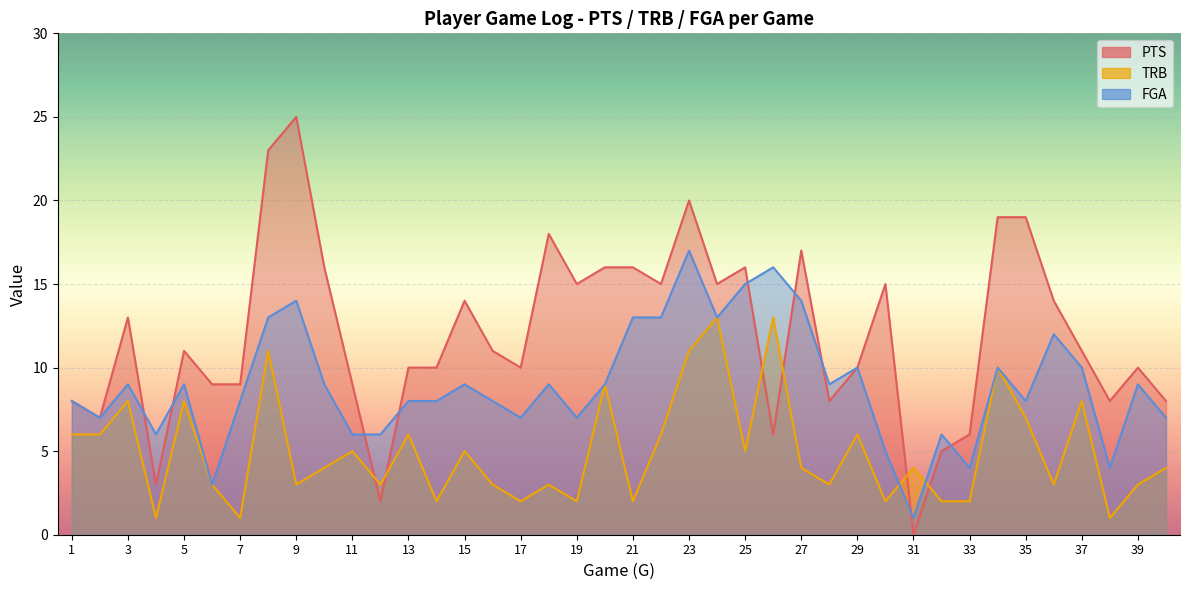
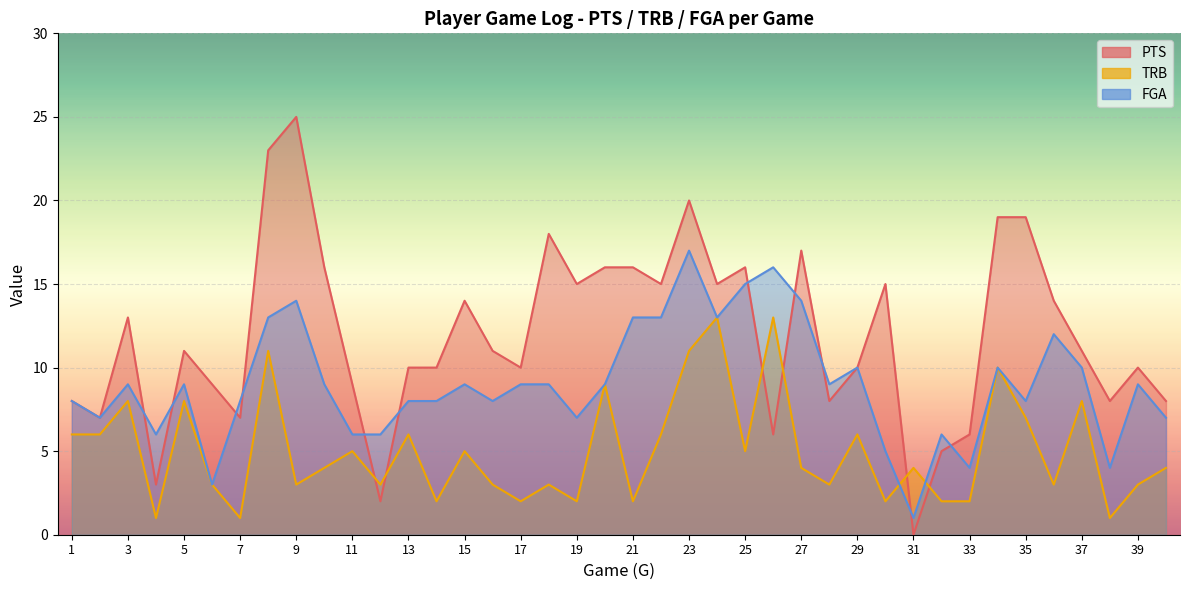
  {
    "PTS": {
      "3": 13,
      "5": 11,
-     "7": 9,
+     "7": 7,
      "9": 25,
      "11": 9,
      "13": 10,
      "15": 14,
      "17": 10,
      "19": 15,
      "21": 16,
      "23": 20,
      "25": 16,
      "27": 17,
      "31": 0,
      "33": 6,
      "35": 19,
      "37": 11,
      "39": 10
    },
    "TRB": {
      "1": 6,
      "3": 8,
      "5": 8,
      "7": 1,
      "9": 3,
      "11": 5,
      "13": 6,
      "15": 5,
      "17": 2,
      "19": 2,
      "21": 2,
      "23": 11,
      "25": 5,
      "27": 4,
      "29": 6,
      "31": 4,
      "33": 2,
      "35": 7,
      "37": 8,
      "39": 3
    },
    "FGA": {
      "3": 9,
      "5": 9,
      "7": 8,
      "9": 14,
      "11": 6,
      "13": 8,
      "15": 9,
-     "17": 7,
+     "17": 9,
      "19": 7,
      "21": 13,
      "23": 17,
      "25": 15,
      "27": 14,
      "31": 1,
      "33": 4,
      "35": 8,
      "37": 10,
      "39": 9
    }
  }
